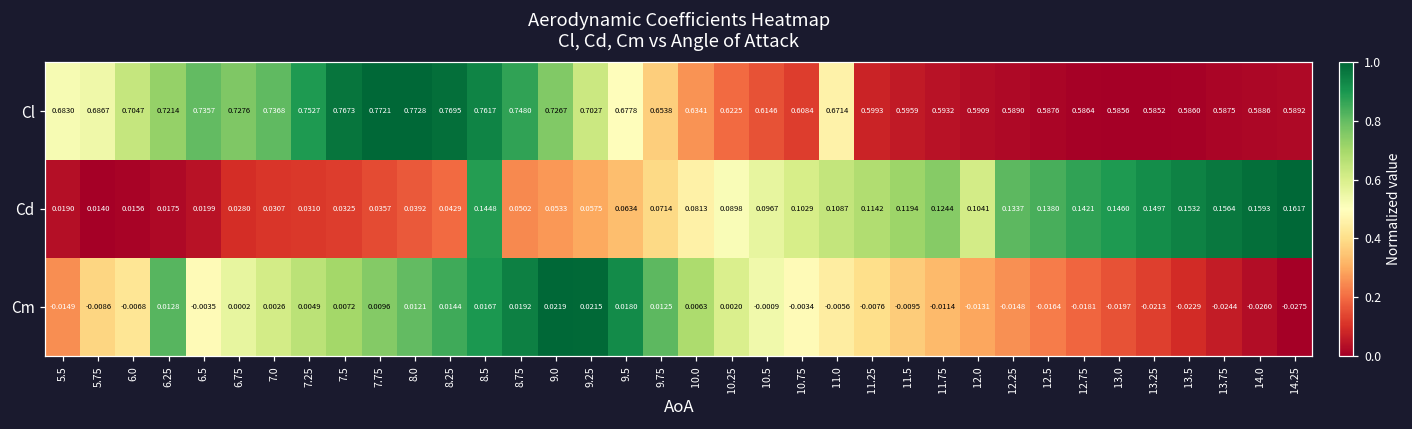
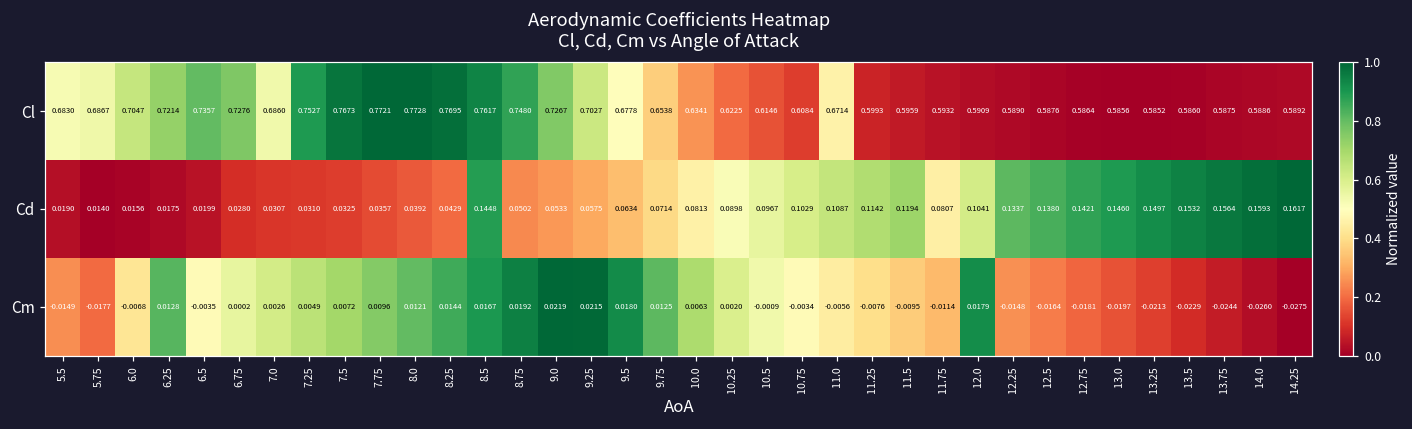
  {
    "Cl": {
      "5.5": 0.6830,
      "5.75": 0.6867,
      "6.0": 0.7047,
      "6.25": 0.7214,
      "6.5": 0.7357,
      "6.75": 0.7276,
-     "7.0": 0.7368,
+     "7.0": 0.6860,
      "7.25": 0.7527,
      "7.5": 0.7673,
      "7.75": 0.7721,
      "8.0": 0.7728,
      "8.25": 0.7695,
      "8.5": 0.7617,
      "8.75": 0.7480,
      "9.0": 0.7267,
      "9.25": 0.7027,
      "9.5": 0.6778,
      "9.75": 0.6538,
      "10.0": 0.6341,
      "10.25": 0.6225,
      "10.5": 0.6146,
      "10.75": 0.6084,
      "11.0": 0.6714,
      "11.25": 0.5993,
      "11.5": 0.5959,
      "11.75": 0.5932,
      "12.0": 0.5909,
      "12.25": 0.5890,
      "12.5": 0.5876,
      "12.75": 0.5864,
      "13.0": 0.5856,
      "13.25": 0.5852,
      "13.5": 0.5860,
      "13.75": 0.5875,
      "14.0": 0.5886,
      "14.25": 0.5892
    },
    "Cd": {
      "5.5": 0.0190,
      "5.75": 0.0140,
      "6.0": 0.0156,
      "6.25": 0.0175,
      "6.5": 0.0199,
      "6.75": 0.0280,
      "7.0": 0.0307,
      "7.25": 0.0310,
      "7.5": 0.0325,
      "7.75": 0.0357,
      "8.0": 0.0392,
      "8.25": 0.0429,
      "8.5": 0.1448,
      "8.75": 0.0502,
      "9.0": 0.0533,
      "9.25": 0.0575,
      "9.5": 0.0634,
      "9.75": 0.0714,
      "10.0": 0.0813,
      "10.25": 0.0898,
      "10.5": 0.0967,
      "10.75": 0.1029,
      "11.0": 0.1087,
      "11.25": 0.1142,
      "11.5": 0.1194,
-     "11.75": 0.1244,
+     "11.75": 0.0807,
      "12.0": 0.1041,
      "12.25": 0.1337,
      "12.5": 0.1380,
      "12.75": 0.1421,
      "13.0": 0.1460,
      "13.25": 0.1497,
      "13.5": 0.1532,
      "13.75": 0.1564,
      "14.0": 0.1593,
      "14.25": 0.1617
    },
    "Cm": {
      "5.5": -0.0149,
-     "5.75": -0.0086,
+     "5.75": -0.0177,
      "6.0": -0.0068,
      "6.25": 0.0128,
      "6.5": -0.0035,
      "6.75": 0.0002,
      "7.0": 0.0026,
      "7.25": 0.0049,
      "7.5": 0.0072,
      "7.75": 0.0096,
      "8.0": 0.0121,
      "8.25": 0.0144,
      "8.5": 0.0167,
      "8.75": 0.0192,
      "9.0": 0.0219,
      "9.25": 0.0215,
      "9.5": 0.0180,
      "9.75": 0.0125,
      "10.0": 0.0063,
      "10.25": 0.0020,
      "10.5": -0.0009,
      "10.75": -0.0034,
      "11.0": -0.0056,
      "11.25": -0.0076,
      "11.5": -0.0095,
      "11.75": -0.0114,
-     "12.0": -0.0131,
+     "12.0": 0.0179,
      "12.25": -0.0148,
      "12.5": -0.0164,
      "12.75": -0.0181,
      "13.0": -0.0197,
      "13.25": -0.0213,
      "13.5": -0.0229,
      "13.75": -0.0244,
      "14.0": -0.0260,
      "14.25": -0.0275
    }
  }
